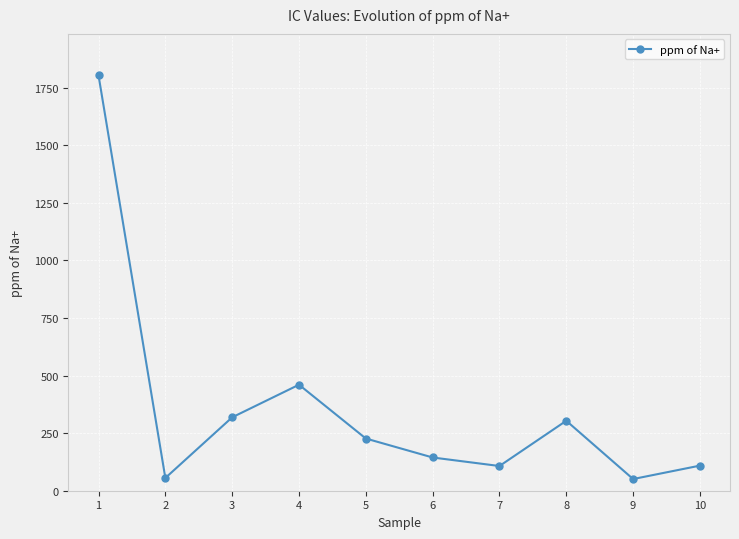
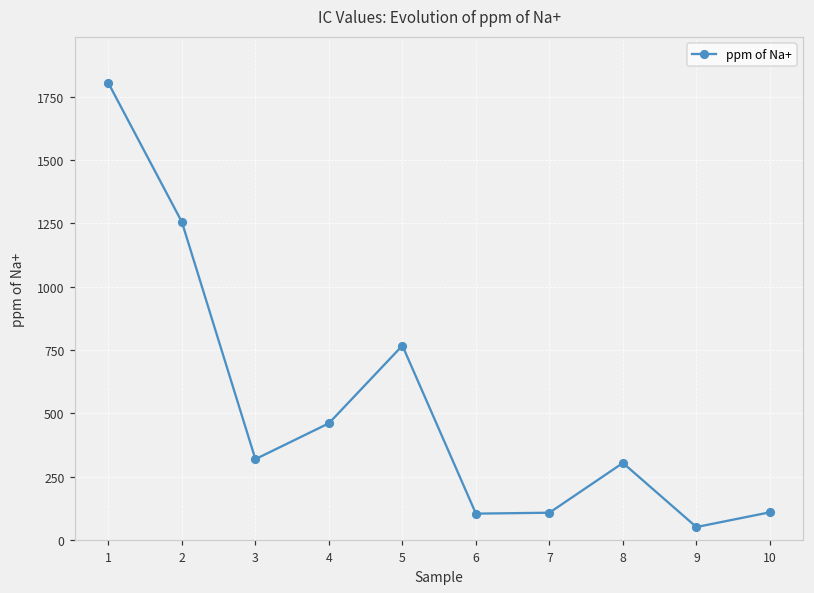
  {
    "1": 1800,
-   "2": 60,
+   "2": 1250,
    "3": 320,
    "4": 460,
-   "5": 230,
-   "6": 140,
+   "5": 770,
+   "6": 100,
    "7": 110,
    "8": 300,
    "9": 50,
    "10": 110
  }
